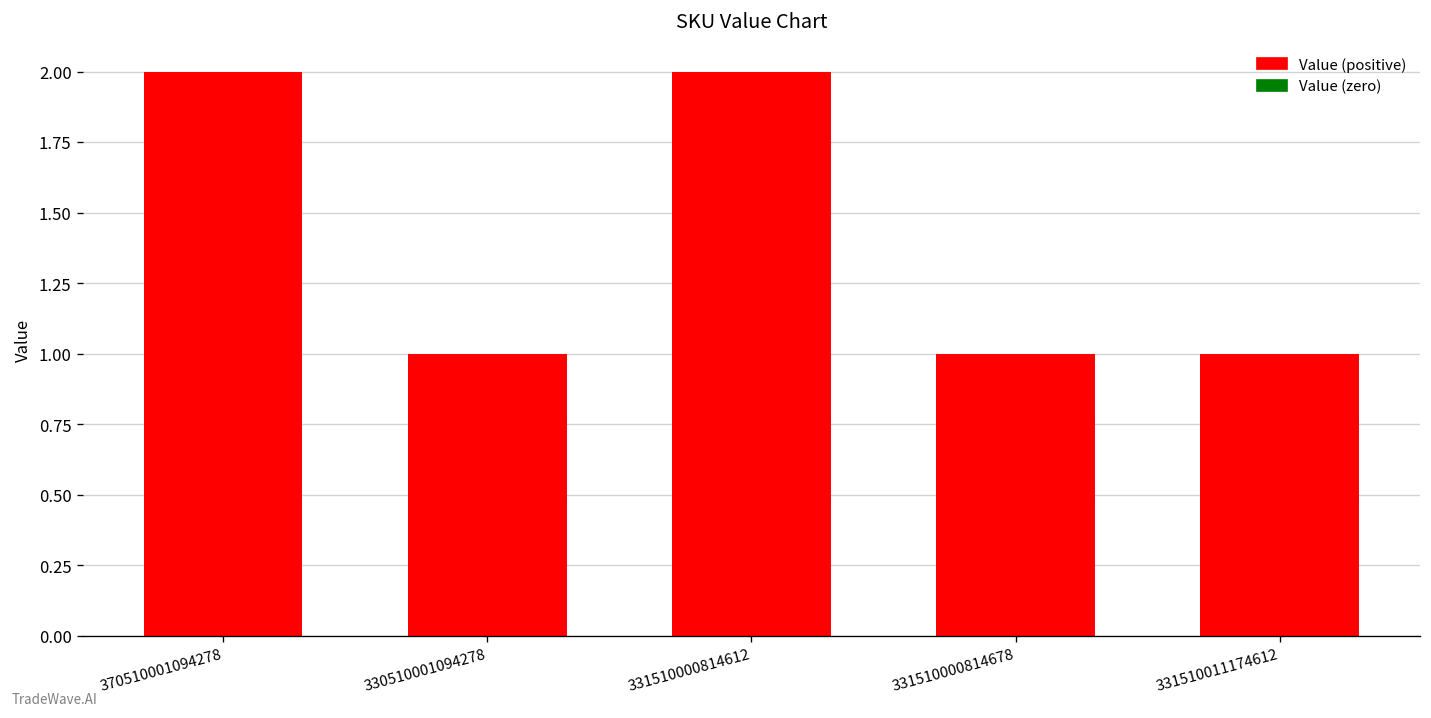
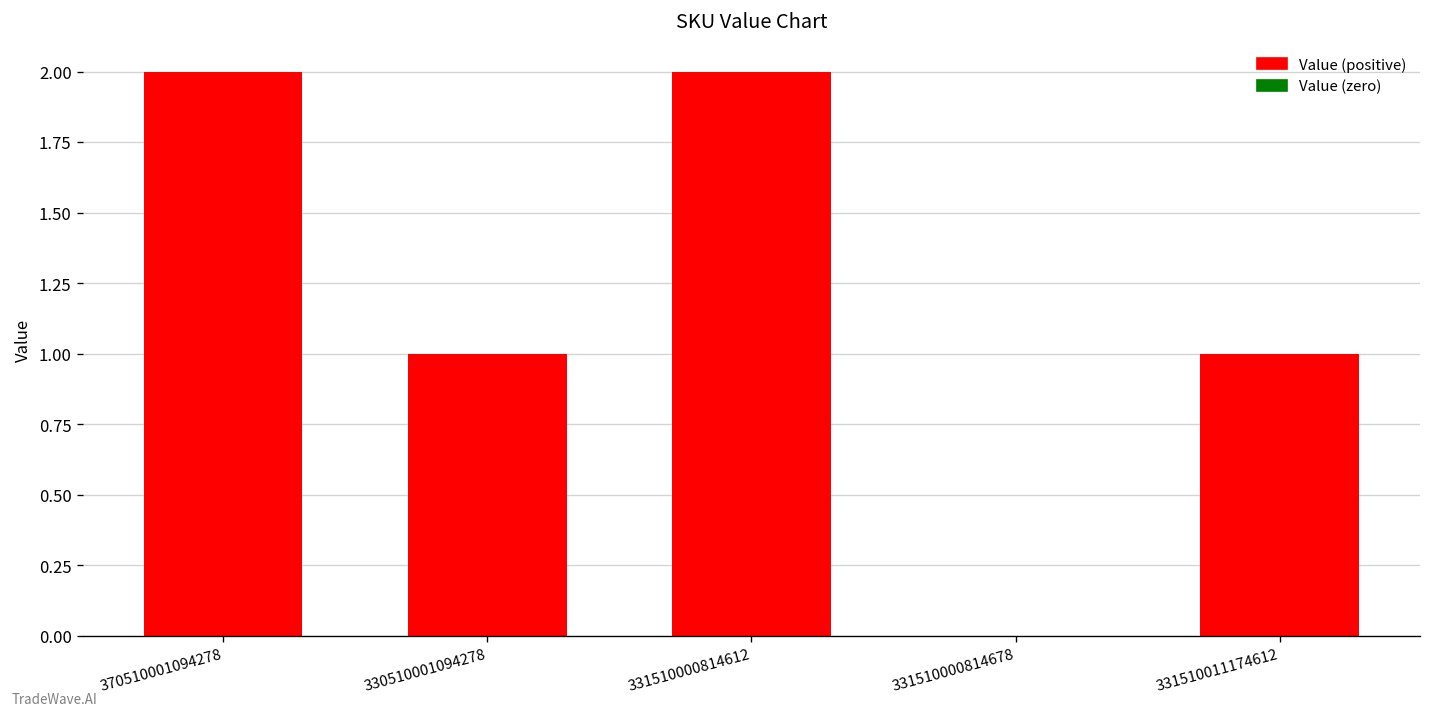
  {
    "370510001094278": 2,
    "330510001094278": 1,
    "331510000814612": 2,
-   "331510000814678": 1,
+   "331510000814678": 0,
    "331510011174612": 1
  }
